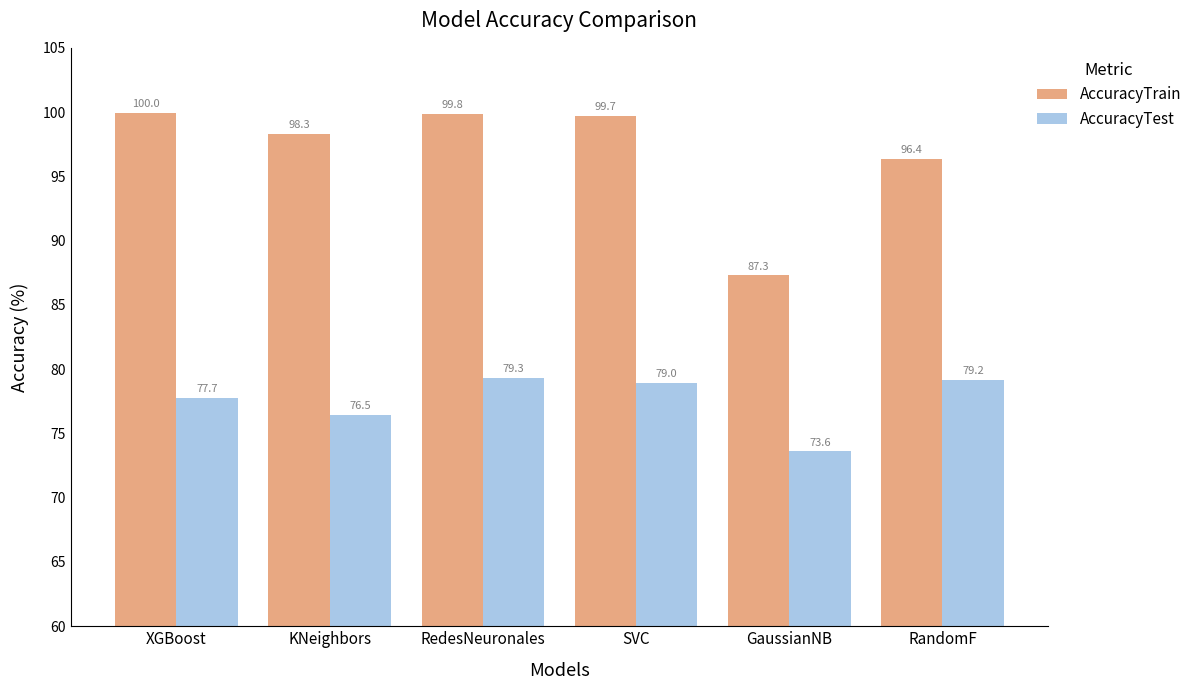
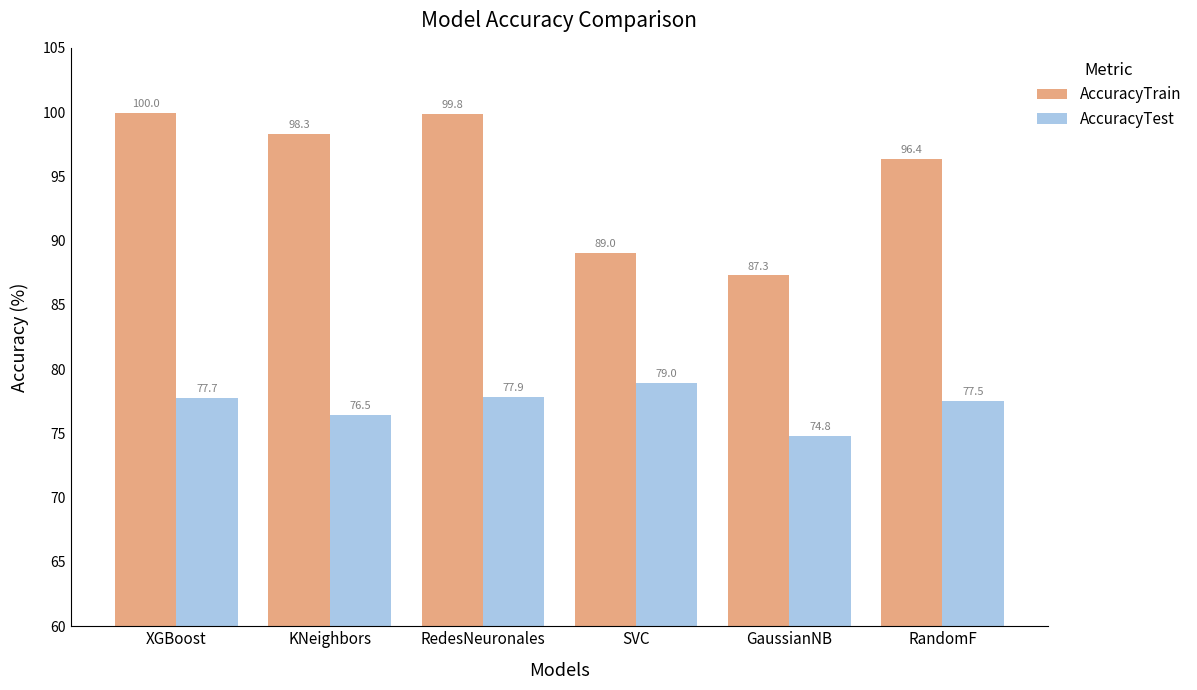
  {
    "AccuracyTrain": {
      "XGBoost": 100.0,
      "KNeighbors": 98.3,
      "RedesNeuronales": 99.8,
-     "SVC": 99.7,
+     "SVC": 89.0,
      "GaussianNB": 87.3,
      "RandomF": 96.4
    },
    "AccuracyTest": {
      "XGBoost": 77.7,
      "KNeighbors": 76.5,
-     "RedesNeuronales": 79.3,
+     "RedesNeuronales": 77.9,
      "SVC": 79.0,
-     "GaussianNB": 73.6,
-     "RandomF": 79.2
+     "GaussianNB": 74.8,
+     "RandomF": 77.5
    }
  }
